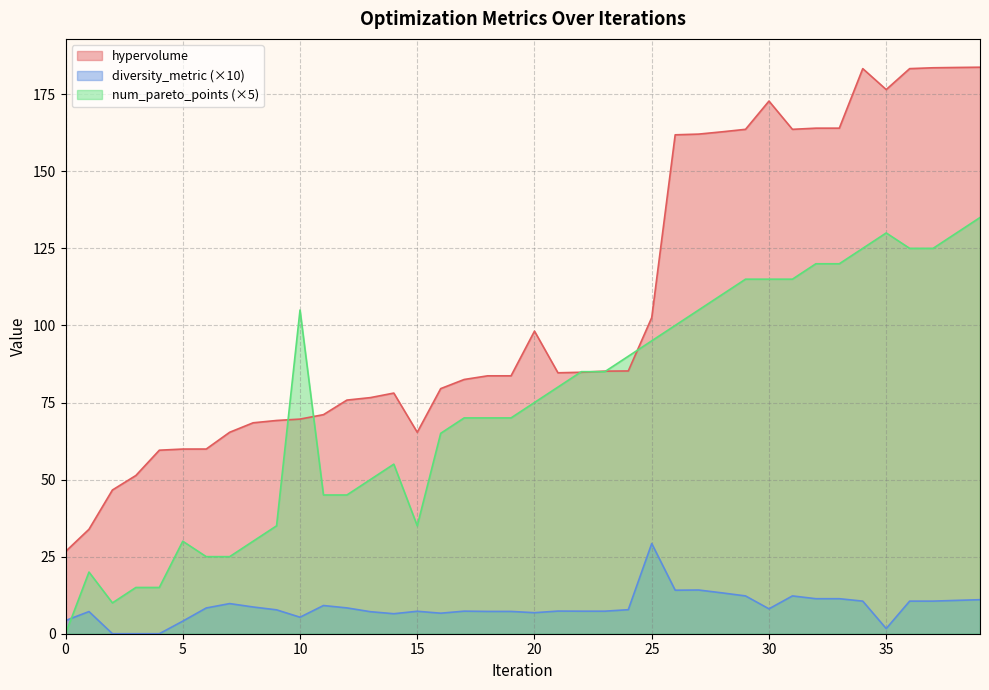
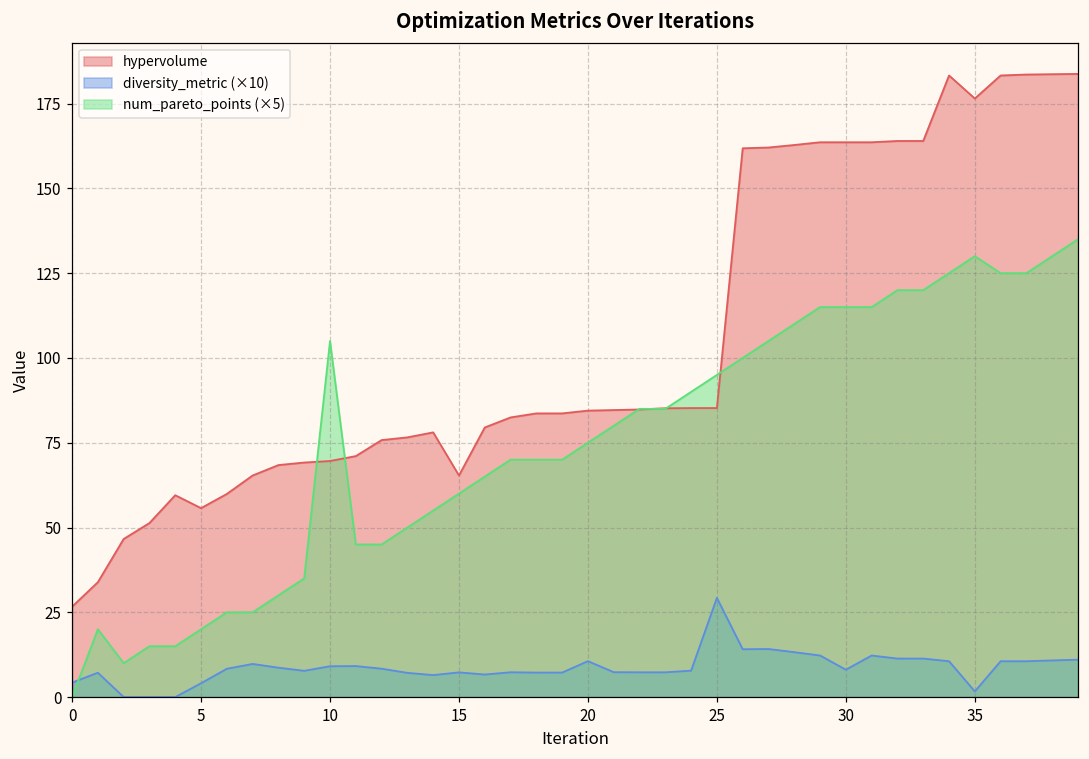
  {
    "hypervolume": {
      "0": 27,
-     "5": 60,
+     "5": 56,
      "10": 70,
      "15": 65,
-     "20": 98,
-     "25": 103,
-     "30": 173,
+     "20": 84,
+     "25": 85,
+     "30": 164,
      "35": 177
    },
    "diversity_metric (×10)": {
      "0": 4,
      "5": 4,
-     "10": 5,
+     "10": 9,
      "15": 7,
-     "20": 7,
+     "20": 11,
      "25": 29,
      "30": 8,
      "35": 2
    },
    "num_pareto_points (×5)": {
      "0": 0,
-     "5": 30,
+     "5": 20,
      "10": 105,
-     "15": 35,
+     "15": 60,
      "20": 75,
      "25": 95,
      "30": 115,
      "35": 130
    }
  }
